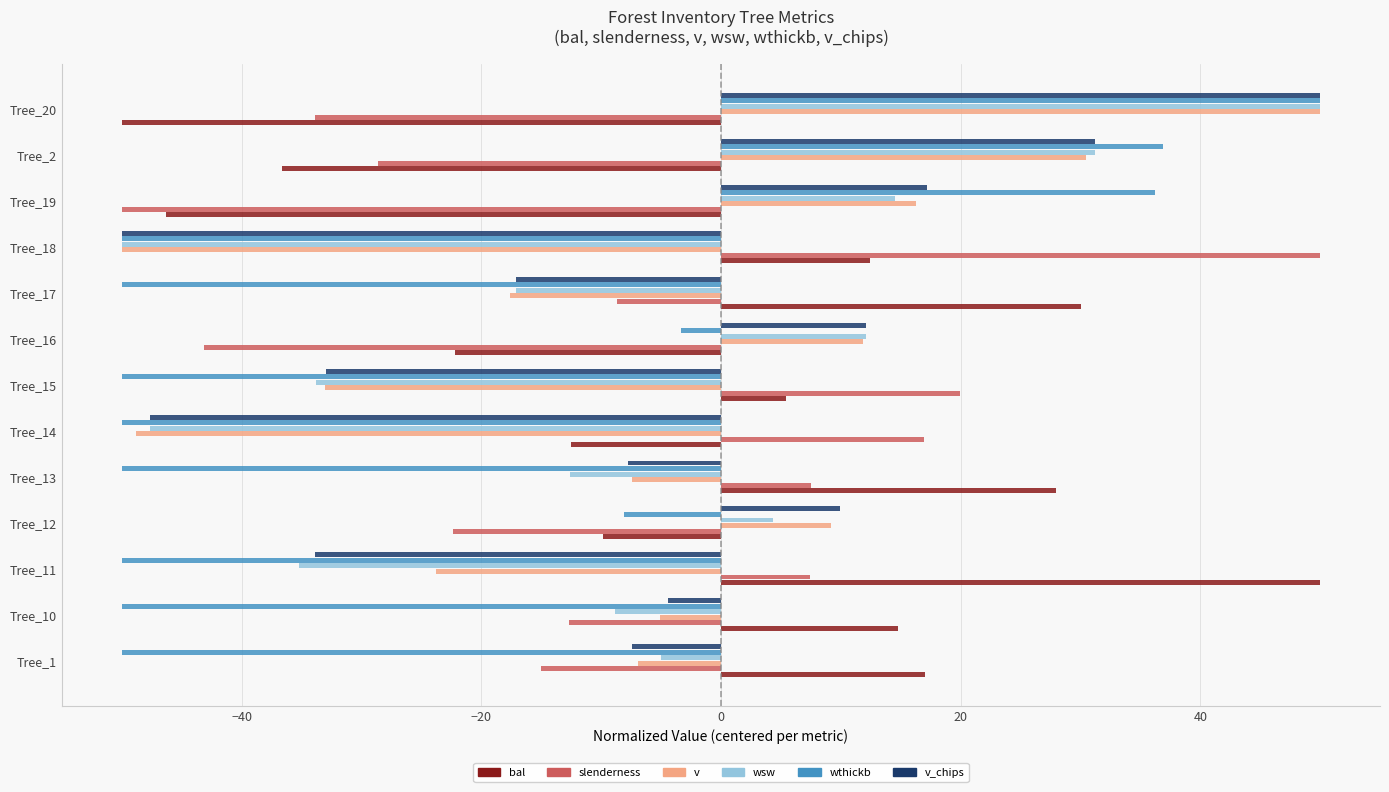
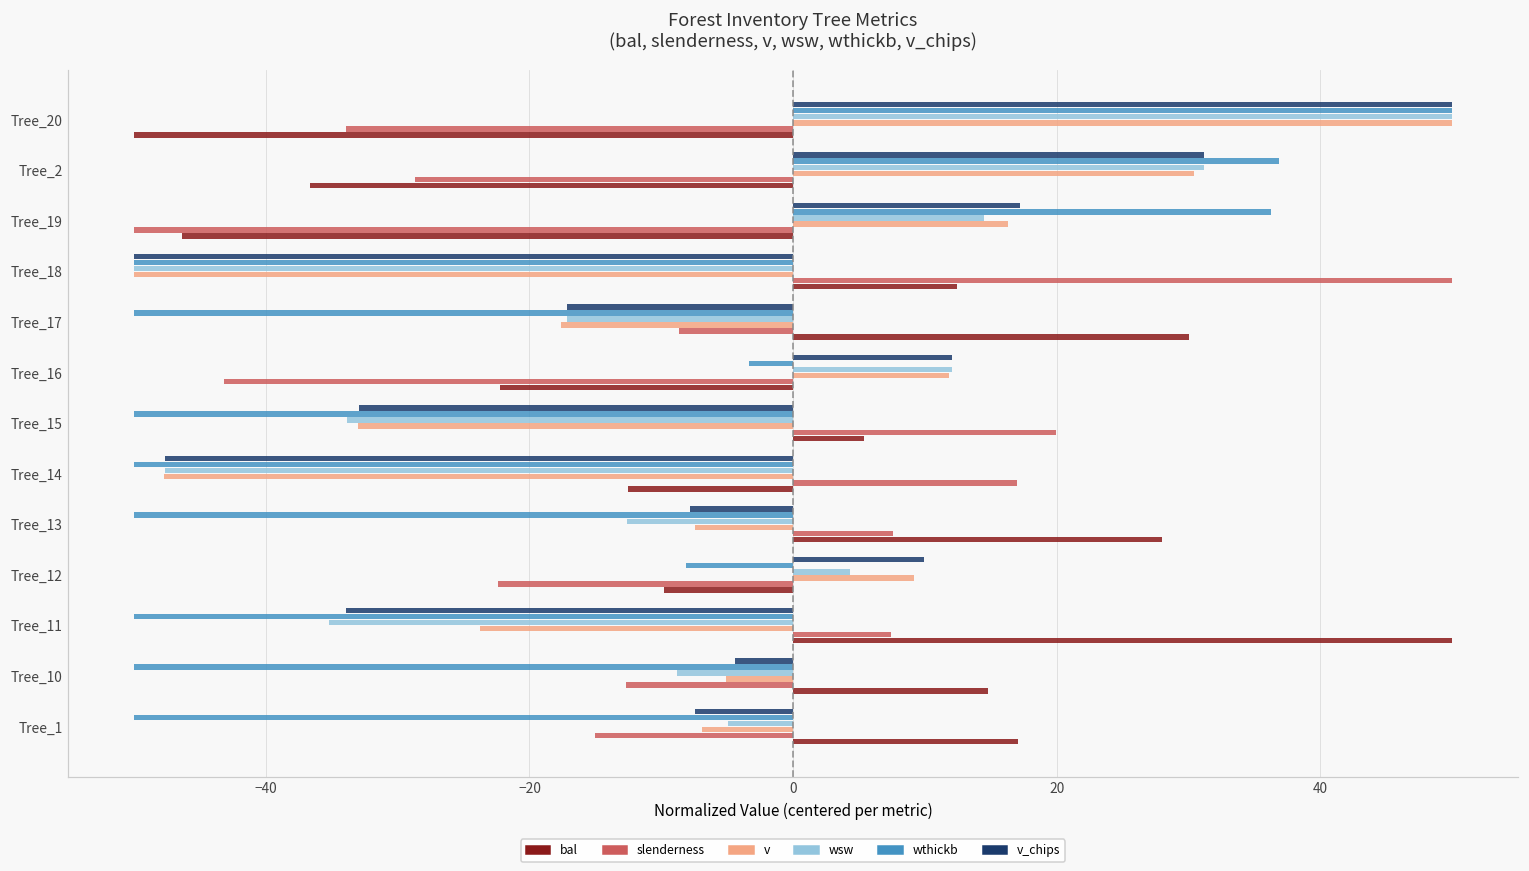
  {
    "bal": {
      "Tree_20": -50.0,
      "Tree_2": -36.6,
      "Tree_19": -46.3,
      "Tree_18": 12.4,
      "Tree_17": 30.1,
      "Tree_16": -22.2,
      "Tree_15": 5.4,
      "Tree_14": -12.6,
      "Tree_13": 28.0,
      "Tree_12": -9.8,
      "Tree_11": 50.0,
      "Tree_10": 14.8,
      "Tree_1": 17.1
    },
    "slenderness": {
      "Tree_20": -33.9,
      "Tree_2": -28.7,
      "Tree_19": -50.0,
      "Tree_18": 50.0,
      "Tree_17": -8.7,
      "Tree_16": -43.1,
      "Tree_15": 20.0,
      "Tree_14": 17.0,
      "Tree_13": 7.5,
      "Tree_12": -22.4,
      "Tree_11": 7.5,
      "Tree_10": -12.7,
      "Tree_1": -15.0
    },
    "v": {
      "Tree_20": 50.0,
      "Tree_2": 30.4,
      "Tree_19": 16.3,
      "Tree_18": -50.0,
      "Tree_17": -17.6,
      "Tree_16": 11.9,
      "Tree_15": -33.0,
-     "Tree_14": -48.9,
+     "Tree_14": -47.7,
      "Tree_13": -7.5,
      "Tree_12": 9.2,
      "Tree_11": -23.8,
      "Tree_10": -5.1,
      "Tree_1": -6.9
    },
    "wsw": {
      "Tree_20": 50.0,
      "Tree_2": 31.2,
      "Tree_19": 14.5,
      "Tree_18": -50.0,
      "Tree_17": -17.1,
      "Tree_16": 12.1,
      "Tree_15": -33.8,
      "Tree_14": -47.7,
      "Tree_13": -12.6,
      "Tree_12": 4.3,
      "Tree_11": -35.2,
      "Tree_10": -8.8,
      "Tree_1": -5.0
    },
    "wthickb": {
      "Tree_20": 50.0,
      "Tree_2": 36.9,
      "Tree_19": 36.2,
      "Tree_18": -50.0,
      "Tree_17": -50.0,
      "Tree_16": -3.4,
      "Tree_15": -50.0,
      "Tree_14": -50.0,
      "Tree_13": -50.0,
      "Tree_12": -8.1,
      "Tree_11": -50.0,
      "Tree_10": -50.0,
      "Tree_1": -50.0
    },
    "v_chips": {
      "Tree_20": 50.0,
      "Tree_2": 31.2,
      "Tree_19": 17.2,
      "Tree_18": -50.0,
      "Tree_17": -17.1,
      "Tree_16": 12.1,
      "Tree_15": -33.0,
      "Tree_14": -47.7,
      "Tree_13": -7.8,
      "Tree_12": 9.9,
      "Tree_11": -33.9,
      "Tree_10": -4.4,
      "Tree_1": -7.4
    }
  }
